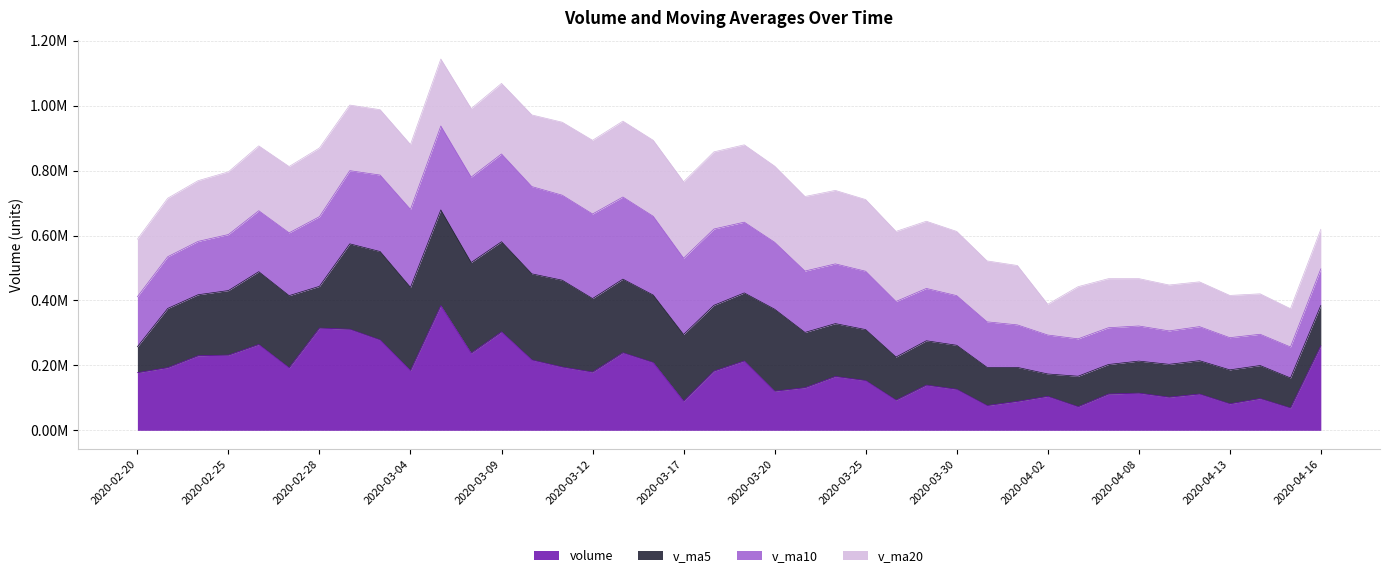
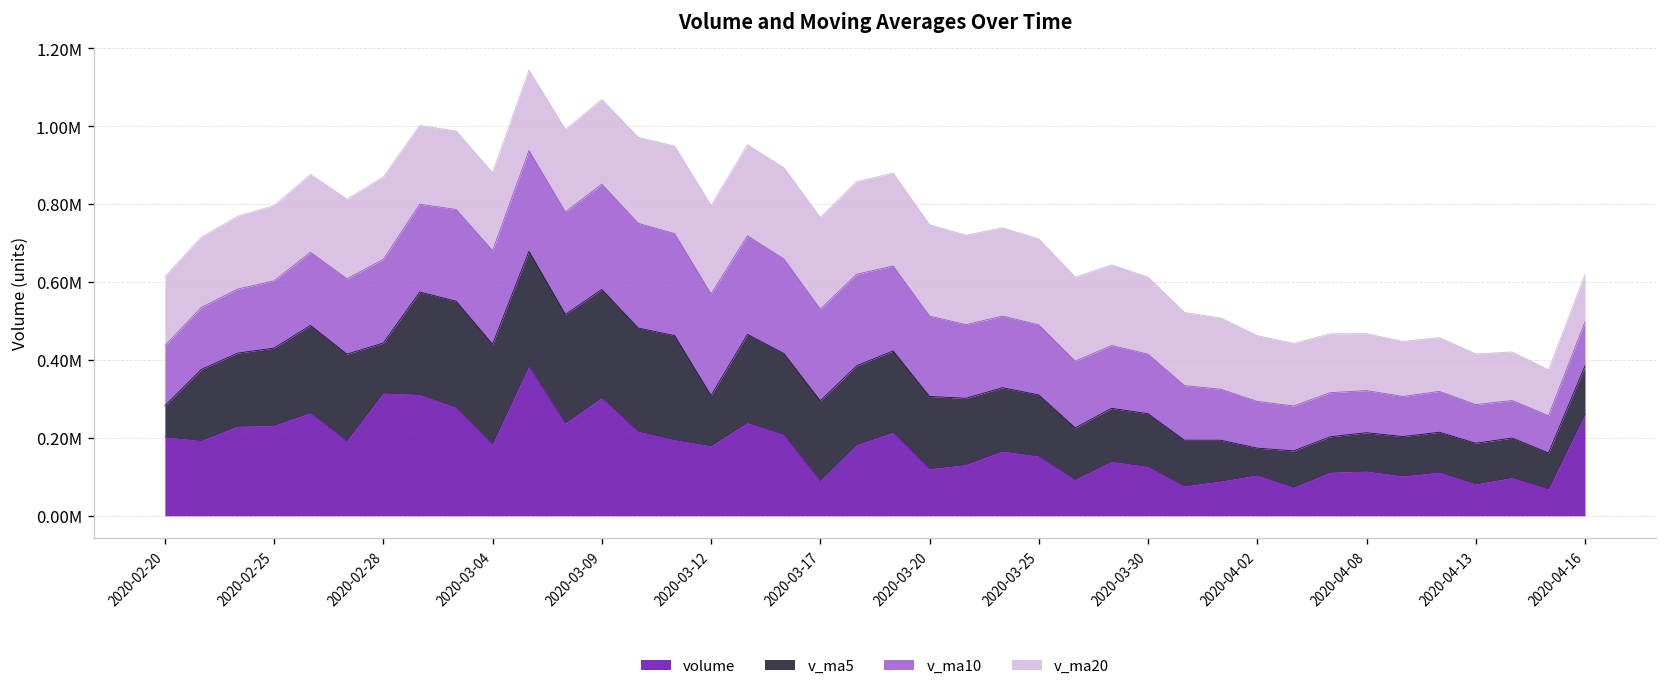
  {
    "volume": {
-     "2020-02-20": 180000,
+     "2020-02-20": 200000,
      "2020-02-25": 230000,
      "2020-02-28": 310000,
      "2020-03-04": 180000,
      "2020-03-09": 300000,
      "2020-03-12": 180000,
      "2020-03-17": 90000,
      "2020-03-20": 120000,
      "2020-03-25": 150000,
      "2020-03-30": 130000,
      "2020-04-02": 100000,
      "2020-04-08": 110000,
      "2020-04-13": 80000,
      "2020-04-16": 260000
    },
    "v_ma5": {
      "2020-02-20": 80000,
      "2020-02-25": 200000,
      "2020-02-28": 130000,
      "2020-03-04": 260000,
      "2020-03-09": 280000,
-     "2020-03-12": 230000,
+     "2020-03-12": 130000,
      "2020-03-17": 210000,
-     "2020-03-20": 250000,
+     "2020-03-20": 190000,
      "2020-03-25": 160000,
      "2020-03-30": 140000,
      "2020-04-02": 70000,
      "2020-04-08": 100000,
      "2020-04-13": 100000,
      "2020-04-16": 120000
    },
    "v_ma10": {
      "2020-02-20": 150000,
      "2020-02-25": 170000,
      "2020-02-28": 210000,
      "2020-03-04": 240000,
      "2020-03-09": 270000,
      "2020-03-12": 260000,
      "2020-03-17": 240000,
      "2020-03-20": 210000,
      "2020-03-25": 180000,
      "2020-03-30": 150000,
      "2020-04-02": 120000,
      "2020-04-08": 110000,
      "2020-04-13": 100000,
      "2020-04-16": 110000
    },
    "v_ma20": {
      "2020-02-20": 180000,
      "2020-02-25": 190000,
      "2020-02-28": 210000,
      "2020-03-04": 200000,
      "2020-03-09": 220000,
      "2020-03-12": 230000,
      "2020-03-17": 240000,
      "2020-03-20": 230000,
      "2020-03-25": 220000,
      "2020-03-30": 200000,
-     "2020-04-02": 90000,
+     "2020-04-02": 170000,
      "2020-04-08": 150000,
      "2020-04-13": 130000,
      "2020-04-16": 120000
    }
  }
